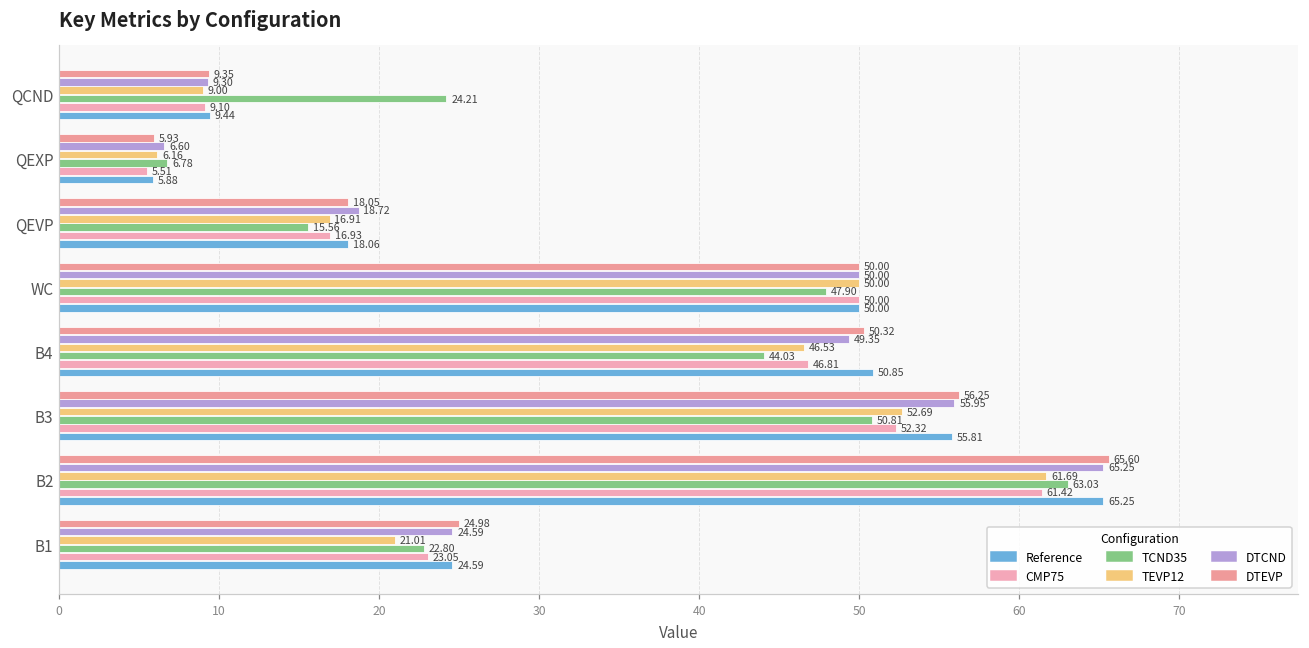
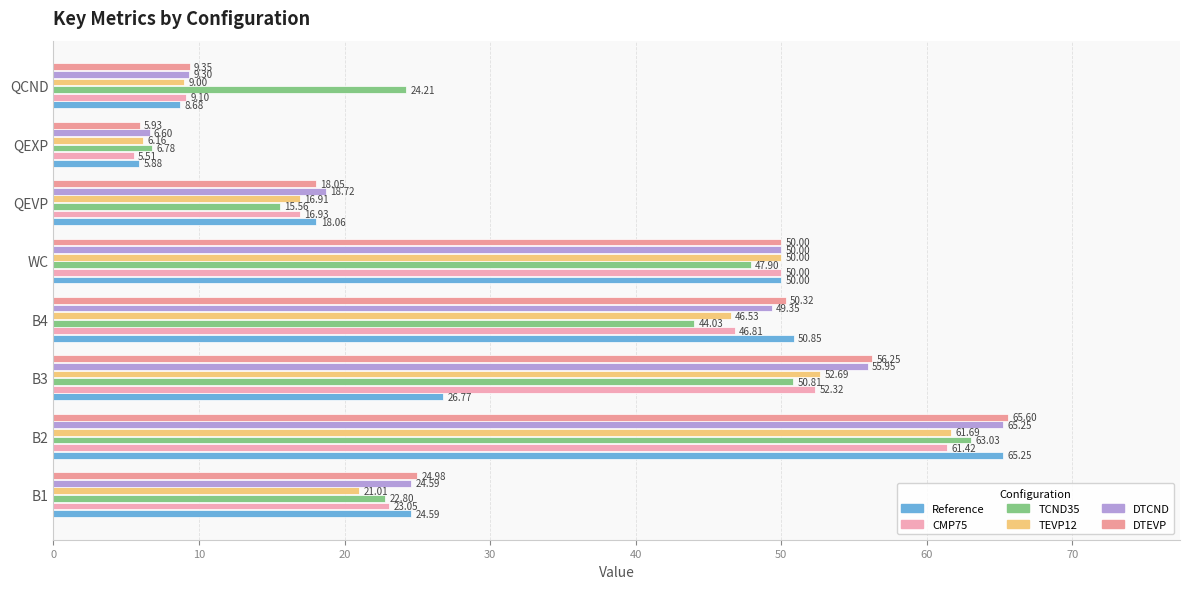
  {
    "Reference": {
-     "QCND": 9.44,
+     "QCND": 8.68,
      "QEVP": 18.06,
      "B4": 50.85,
-     "B3": 55.81,
+     "B3": 26.77,
      "B2": 65.25,
      "B1": 24.59
    },
    "TCND35": {
      "QCND": 24.21,
      "QEXP": 6.78,
      "QEVP": 15.56,
      "WC": 47.90,
      "B4": 44.03,
      "B3": 50.81,
      "B2": 63.03
    },
    "DTCND": {
      "QEVP": 18.72,
      "B4": 49.35
    }
  }
